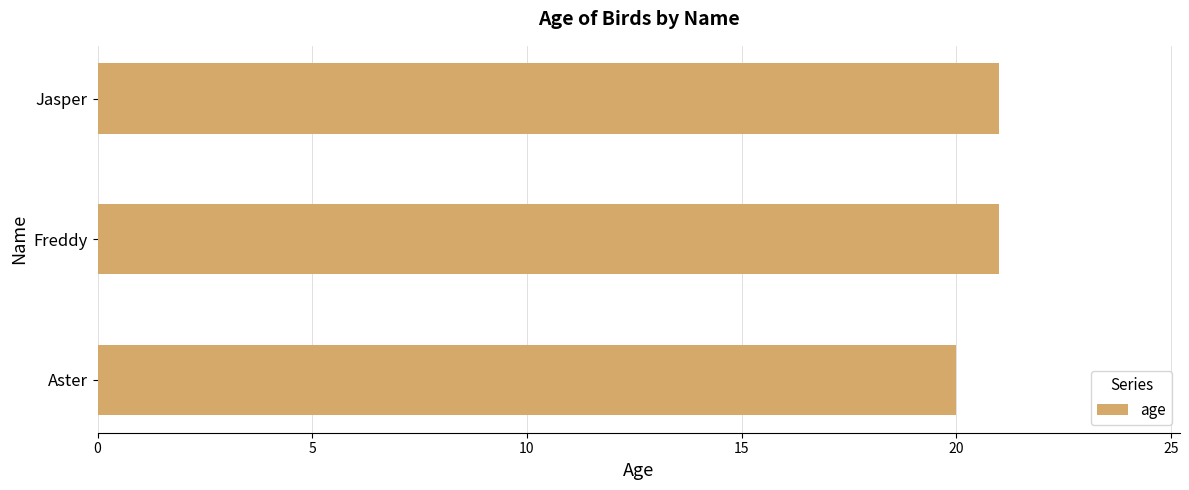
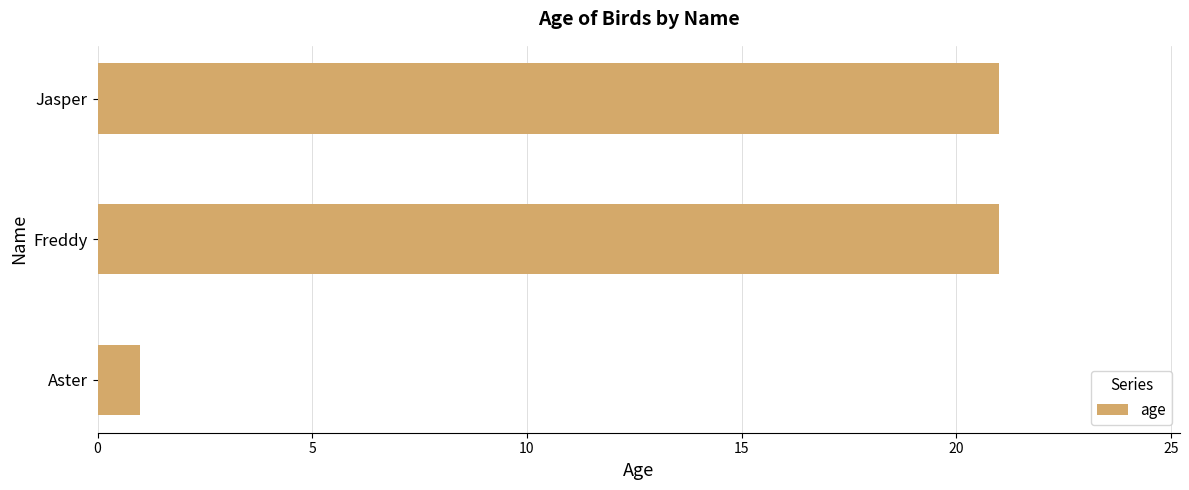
  {
    "Jasper": 21,
    "Freddy": 21,
-   "Aster": 20
+   "Aster": 1
  }
